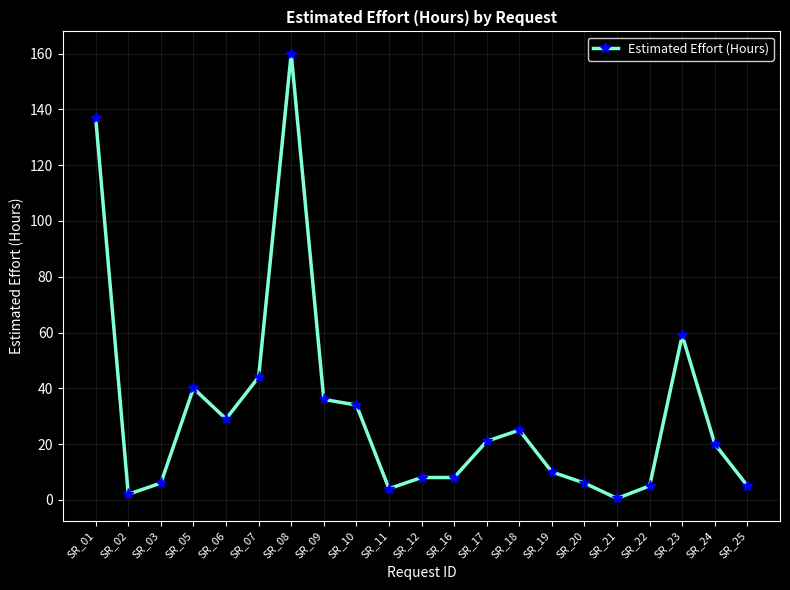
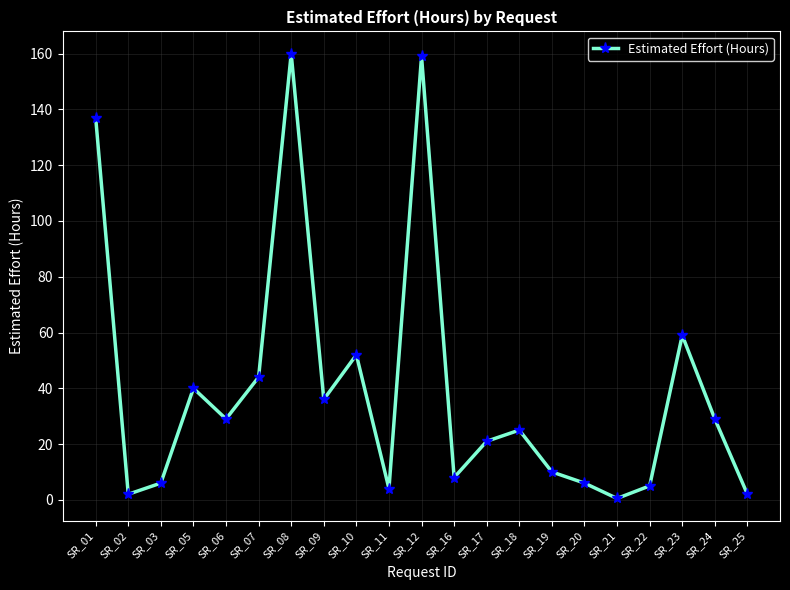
  {
    "SR_01": 137,
    "SR_02": 2,
    "SR_03": 6,
    "SR_05": 40,
    "SR_06": 29,
    "SR_07": 44,
    "SR_08": 160,
    "SR_09": 36,
-   "SR_10": 34,
+   "SR_10": 52,
    "SR_11": 4,
-   "SR_12": 8,
+   "SR_12": 159,
    "SR_16": 8,
    "SR_17": 21,
    "SR_18": 25,
    "SR_19": 10,
    "SR_20": 6,
    "SR_21": 1,
    "SR_22": 5,
    "SR_23": 59,
-   "SR_24": 20,
-   "SR_25": 5
+   "SR_24": 29,
+   "SR_25": 2
  }
